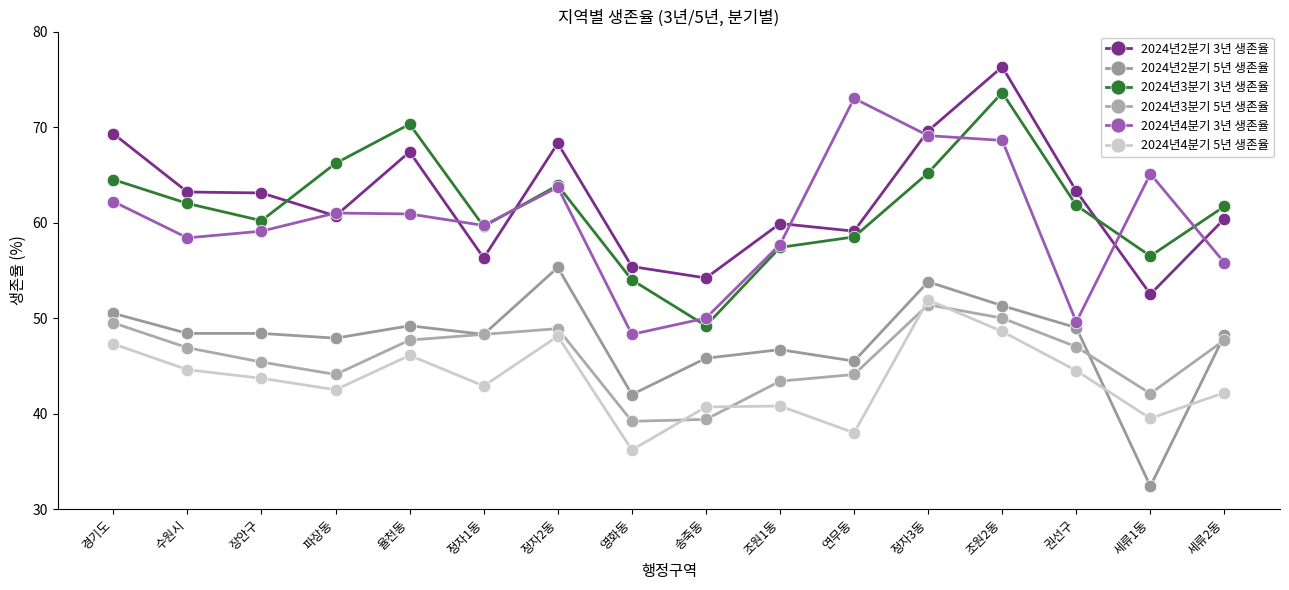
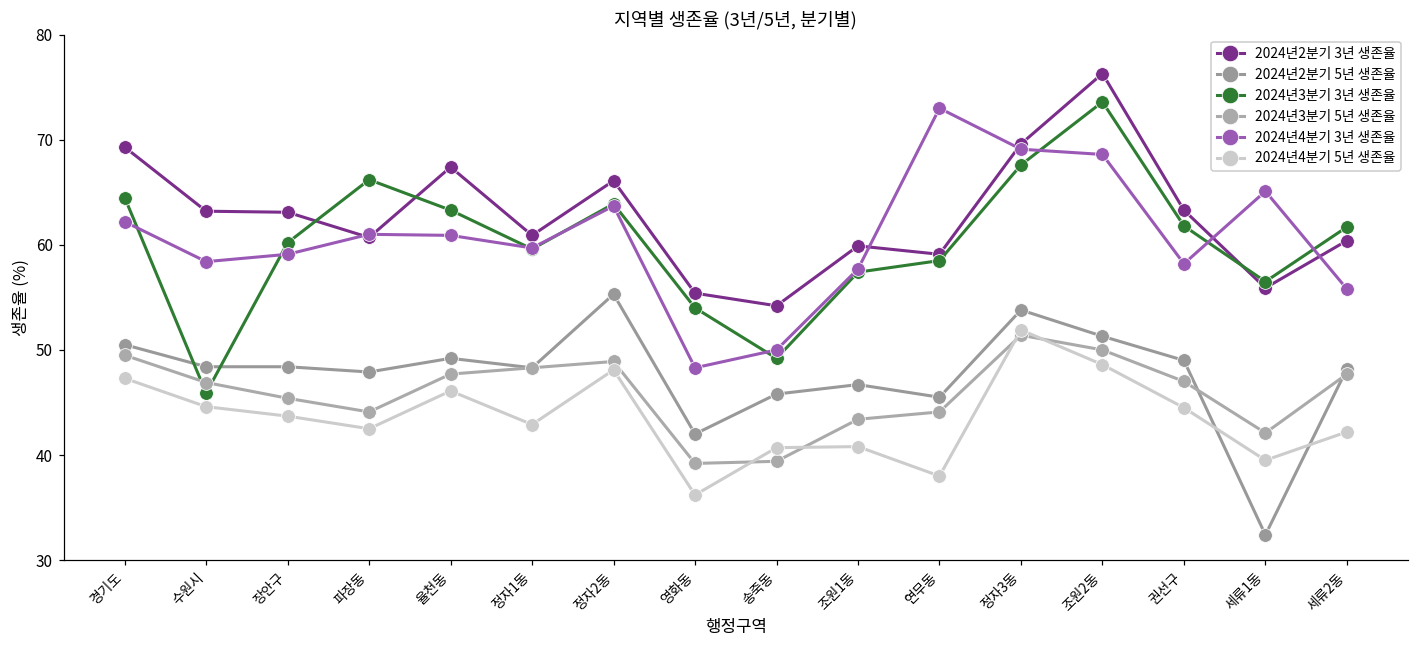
  {
    "2024년2분기 3년 생존율": {
      "경기도": 69,
      "수원시": 63,
      "장안구": 63,
      "파장동": 61,
      "율천동": 67,
-     "정자1동": 56,
-     "정자2동": 68,
+     "정자1동": 61,
+     "정자2동": 66,
      "영화동": 55,
      "송죽동": 54,
      "조원1동": 60,
      "연무동": 59,
      "정자3동": 70,
      "조원2동": 76,
      "권선구": 63,
-     "세류1동": 53,
+     "세류1동": 56,
      "세류2동": 60
    },
    "2024년3분기 3년 생존율": {
      "경기도": 65,
-     "수원시": 62,
+     "수원시": 46,
      "장안구": 60,
      "파장동": 66,
-     "율천동": 70,
+     "율천동": 63,
      "영화동": 54,
      "송죽동": 49,
      "조원1동": 57,
      "연무동": 59,
-     "정자3동": 65,
+     "정자3동": 68,
      "조원2동": 74,
      "권선구": 62,
      "세류1동": 57,
      "세류2동": 62
    },
    "2024년4분기 3년 생존율": {
      "경기도": 62,
      "수원시": 58,
      "장안구": 59,
      "파장동": 61,
      "율천동": 61,
      "영화동": 48,
      "송죽동": 50,
      "조원1동": 58,
      "연무동": 73,
      "정자3동": 69,
      "조원2동": 69,
-     "권선구": 50,
+     "권선구": 58,
      "세류1동": 65,
      "세류2동": 56
    }
  }
